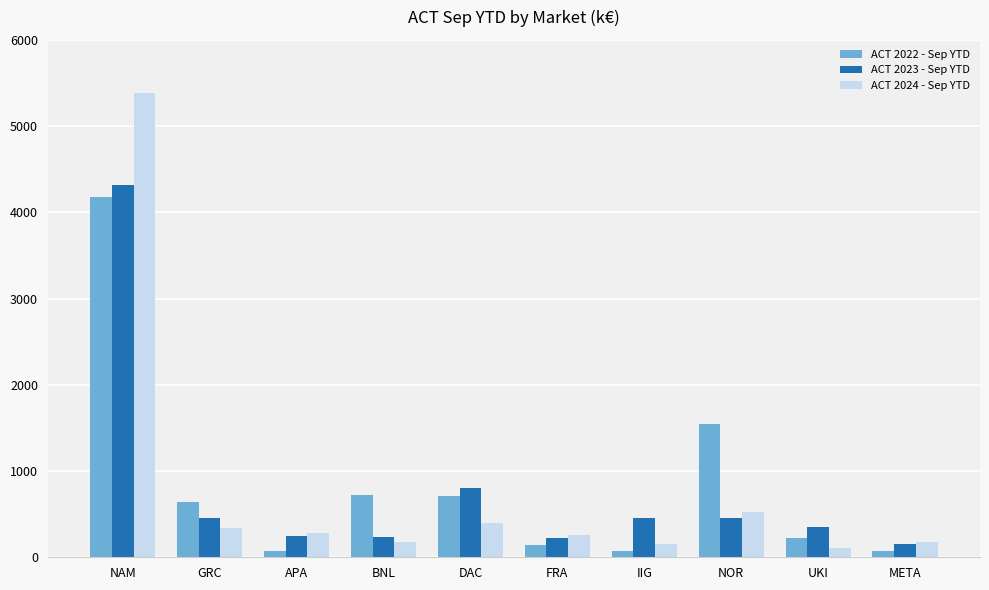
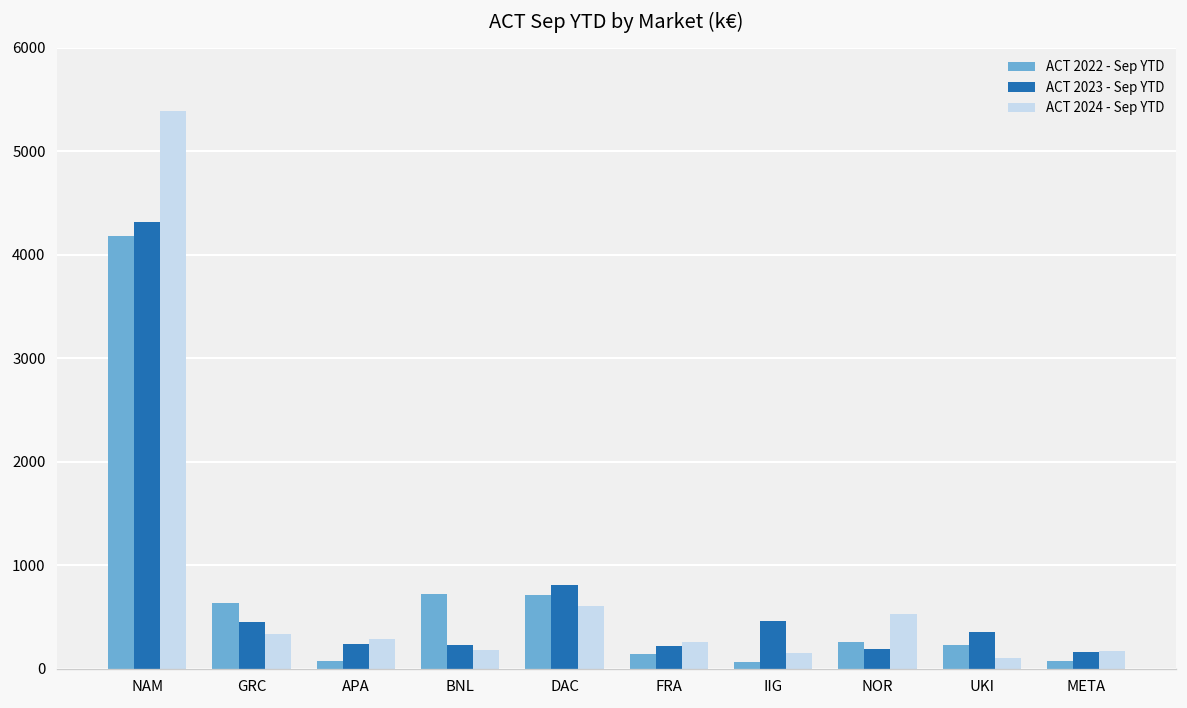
  {
    "ACT 2022 - Sep YTD": {
      "NAM": 4200,
      "GRC": 600,
      "APA": 100,
      "BNL": 700,
      "DAC": 700,
      "FRA": 100,
      "IIG": 100,
-     "NOR": 1500,
+     "NOR": 300,
      "UKI": 200,
      "META": 100
    },
    "ACT 2023 - Sep YTD": {
      "NAM": 4300,
      "GRC": 500,
      "APA": 200,
      "BNL": 200,
      "DAC": 800,
      "FRA": 200,
      "IIG": 500,
-     "NOR": 500,
+     "NOR": 200,
      "UKI": 400,
      "META": 200
    },
    "ACT 2024 - Sep YTD": {
      "NAM": 5400,
      "GRC": 300,
      "APA": 300,
      "BNL": 200,
-     "DAC": 400,
+     "DAC": 600,
      "FRA": 300,
      "IIG": 200,
      "NOR": 500,
      "UKI": 100,
      "META": 200
    }
  }
